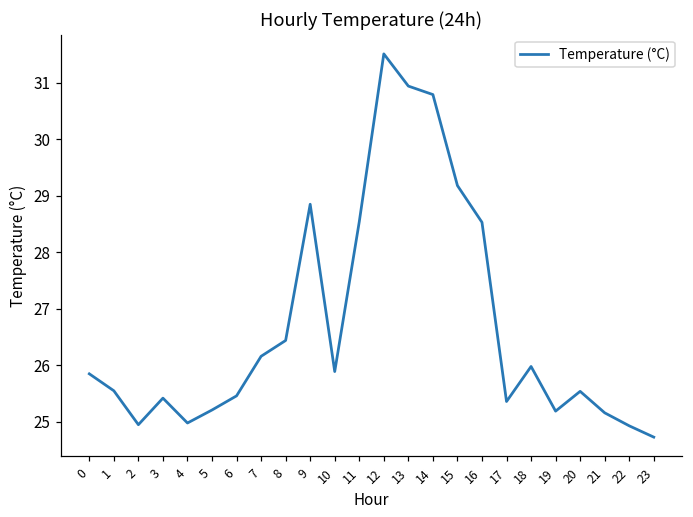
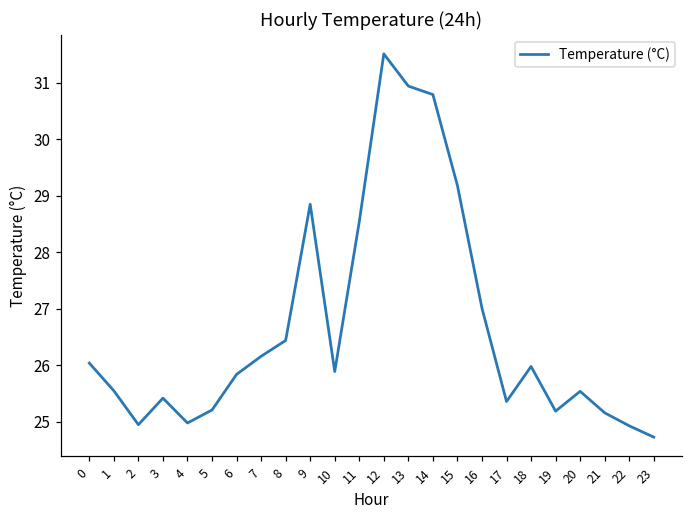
  {
-   "0": 25.9,
+   "0": 26.0,
    "1": 25.6,
    "2": 25.0,
    "3": 25.4,
    "4": 25.0,
    "5": 25.2,
-   "6": 25.5,
+   "6": 25.8,
    "7": 26.2,
    "8": 26.4,
    "9": 28.9,
    "10": 25.9,
    "11": 28.5,
    "12": 31.5,
    "13": 30.9,
    "14": 30.8,
    "15": 29.2,
-   "16": 28.5,
+   "16": 27.0,
    "17": 25.4,
    "18": 26.0,
    "19": 25.2,
    "20": 25.5,
    "21": 25.2,
    "22": 24.9,
    "23": 24.7
  }
